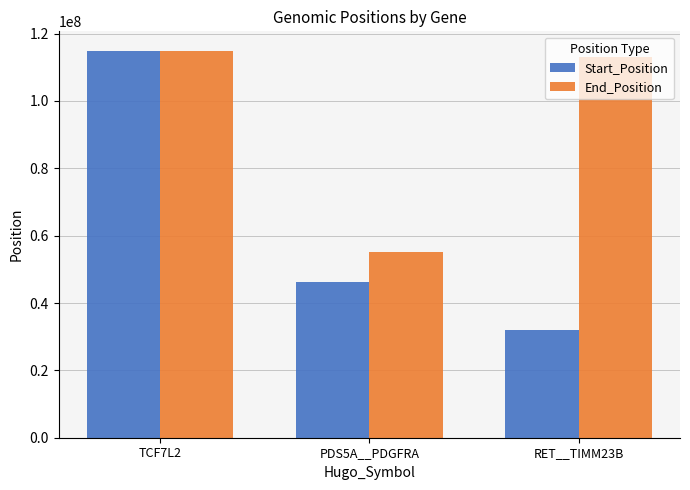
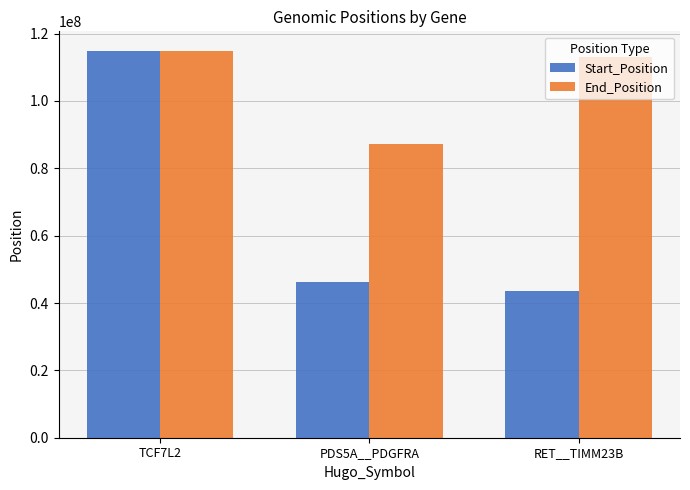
  {
    "Start_Position": {
      "TCF7L2": 115000000,
      "PDS5A__PDGFRA": 46000000,
-     "RET__TIMM23B": 32000000
+     "RET__TIMM23B": 44000000
    },
    "End_Position": {
      "TCF7L2": 115000000,
-     "PDS5A__PDGFRA": 55000000
+     "PDS5A__PDGFRA": 87000000
    }
  }
